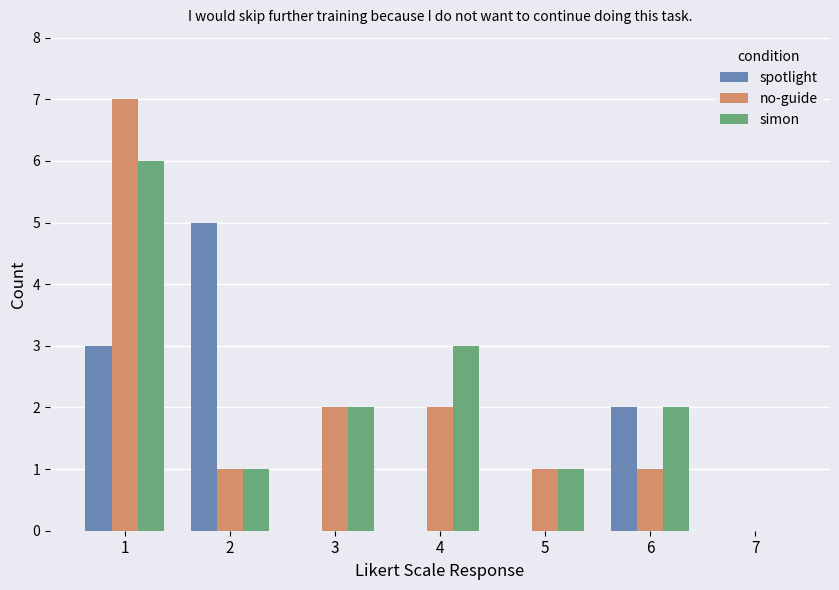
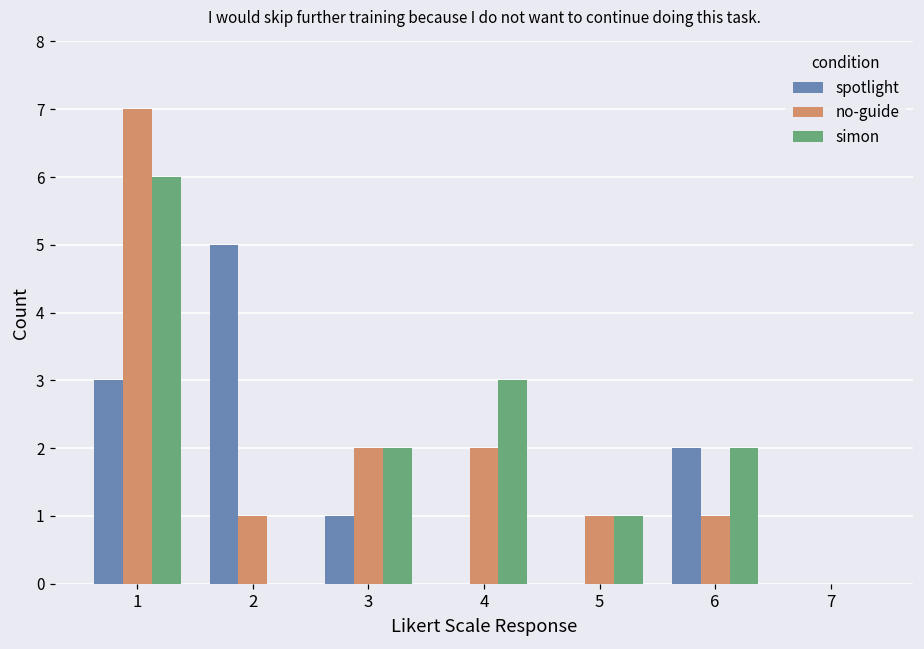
  {
    "spotlight": {
      "1": 3,
      "2": 5,
-     "3": 0,
+     "3": 1,
      "4": 0,
      "5": 0,
      "6": 2,
      "7": 0
    },
    "no-guide": {
      "1": 7,
      "2": 1,
      "3": 2,
      "4": 2,
      "5": 1,
      "6": 1,
      "7": 0
    },
    "simon": {
      "1": 6,
-     "2": 1,
+     "2": 0,
      "3": 2,
      "4": 3,
      "5": 1,
      "6": 2,
      "7": 0
    }
  }
